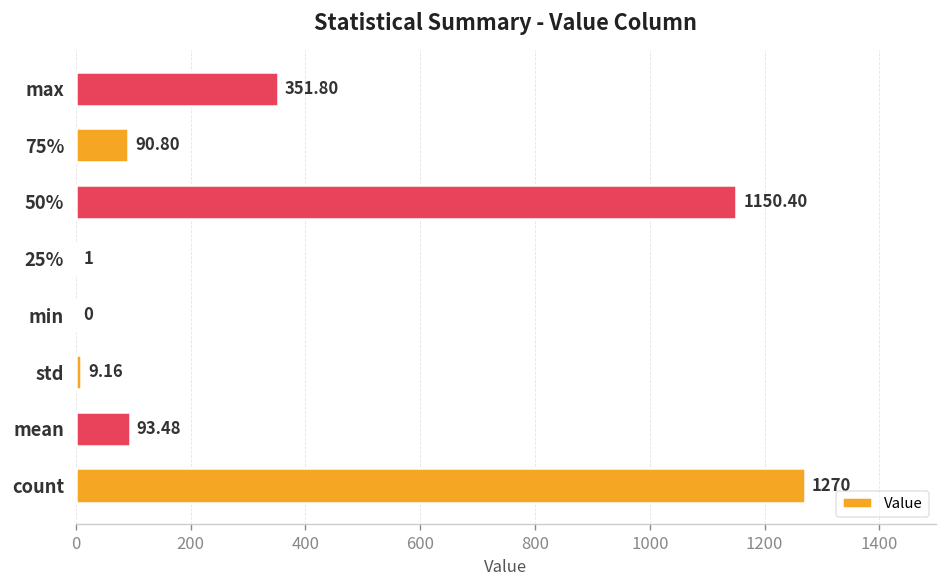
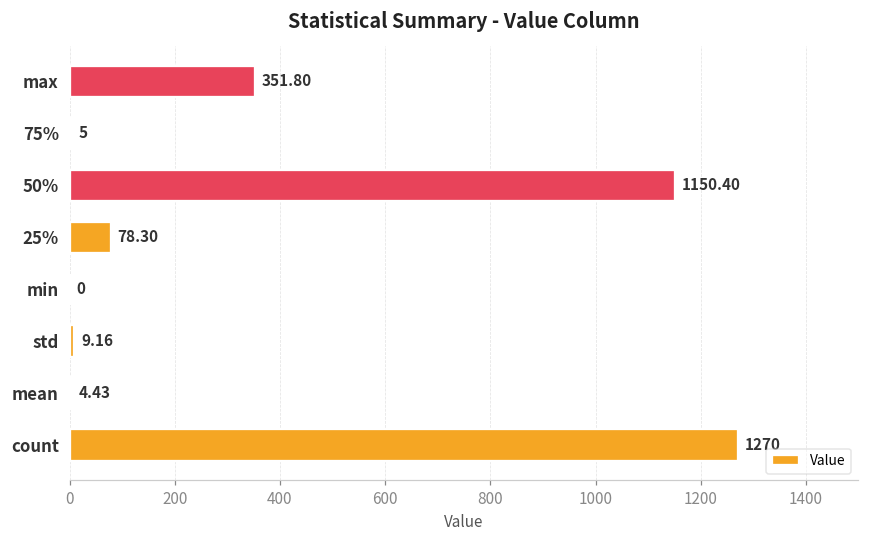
  {
    "max": 351.80,
-   "75%": 90.80,
+   "75%": 5,
    "50%": 1150.40,
-   "25%": 1,
+   "25%": 78.30,
    "min": 0,
    "std": 9.16,
-   "mean": 93.48
+   "mean": 4.43
  }
